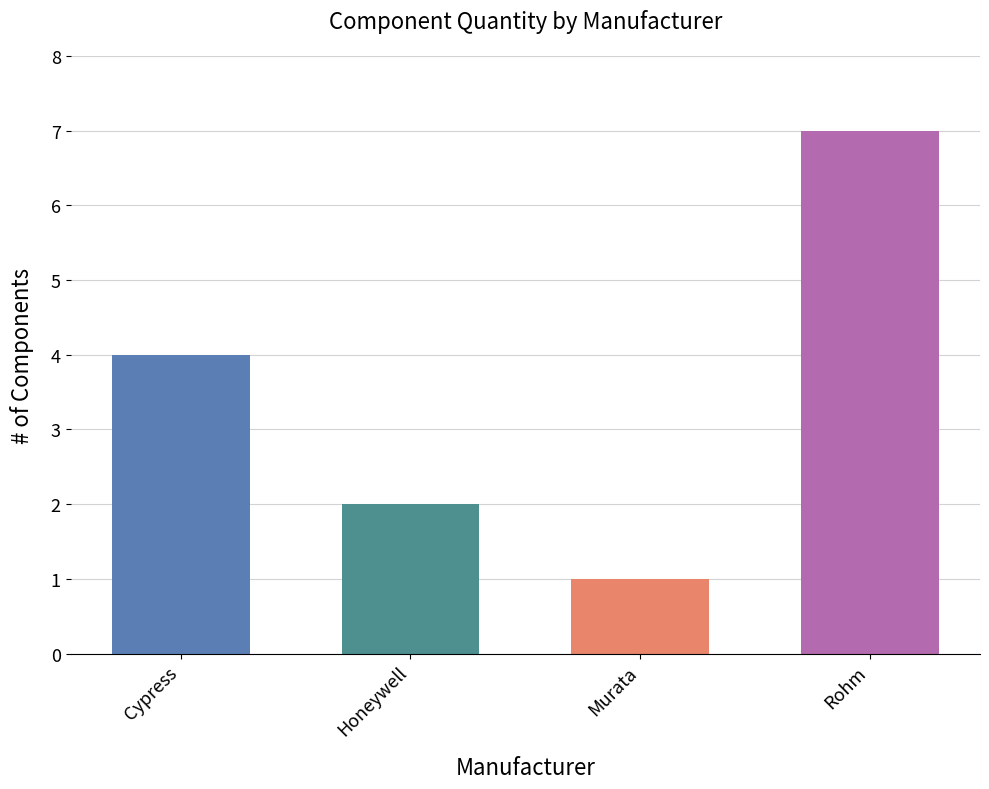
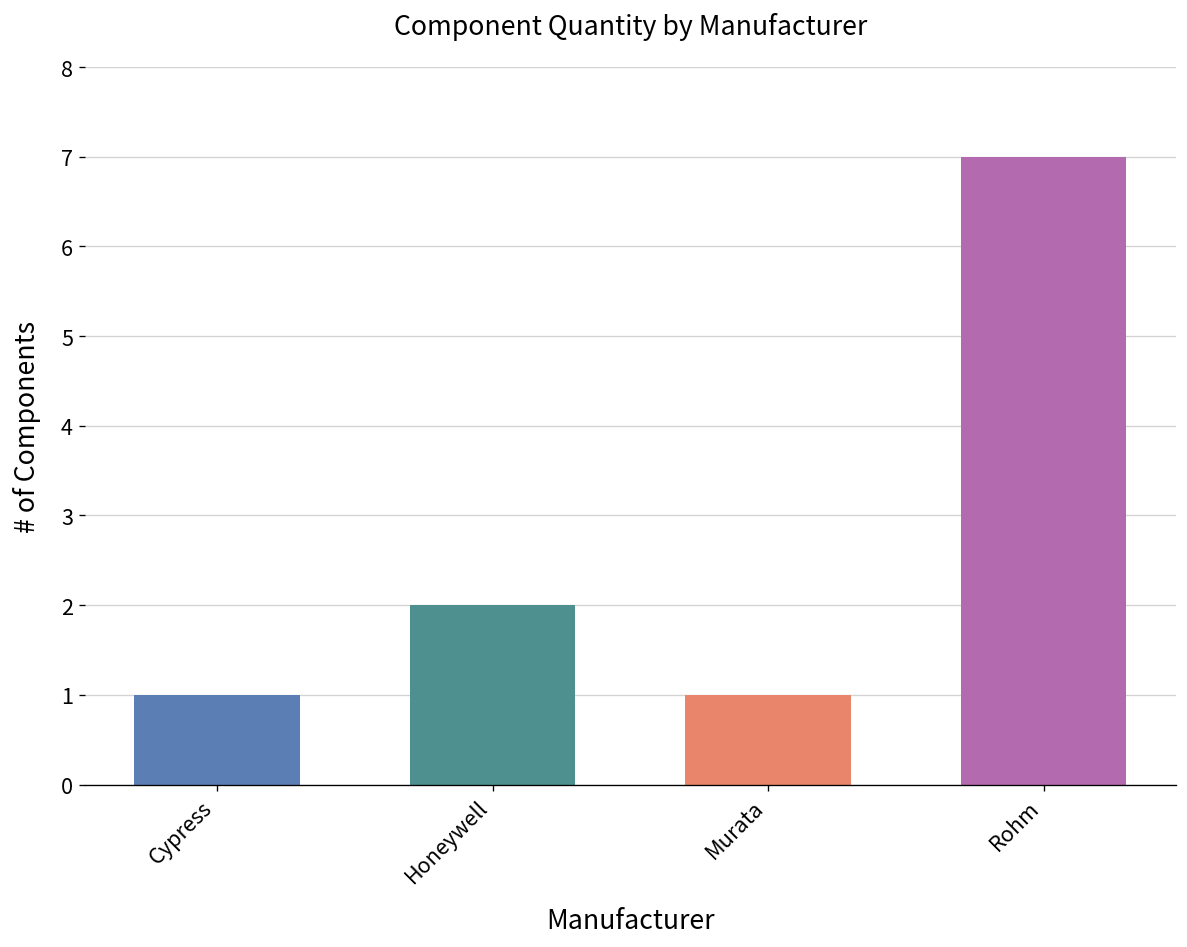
  {
-   "Cypress": 4,
+   "Cypress": 1,
    "Honeywell": 2,
    "Murata": 1,
    "Rohm": 7
  }
